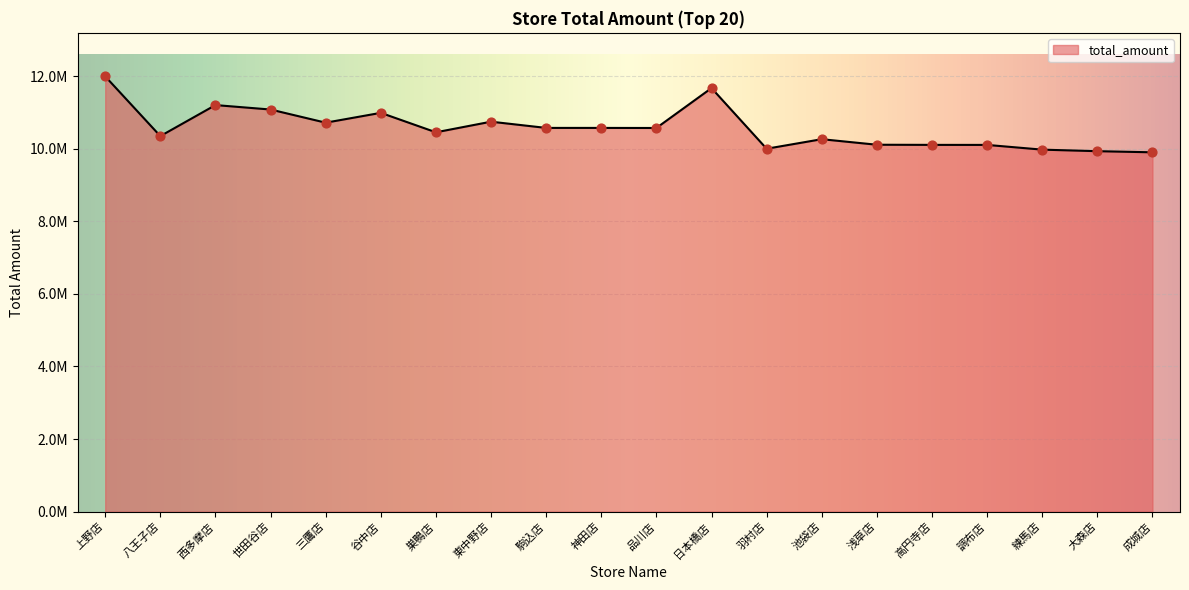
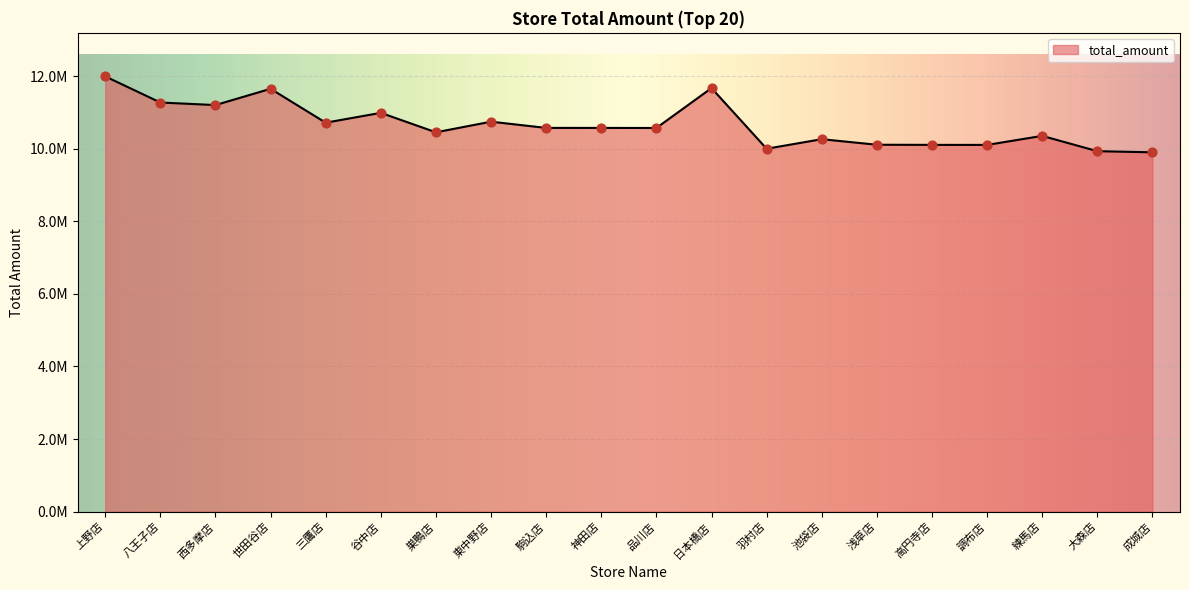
  {
    "上野店": 12000000,
-   "八王子店": 10300000,
+   "八王子店": 11300000,
    "西多摩店": 11200000,
-   "世田谷店": 11100000,
+   "世田谷店": 11700000,
    "三鷹店": 10700000,
    "谷中店": 11000000,
    "巣鴨店": 10500000,
    "東中野店": 10700000,
    "駒込店": 10600000,
    "神田店": 10600000,
    "品川店": 10600000,
    "日本橋店": 11700000,
    "羽村店": 10000000,
    "池袋店": 10300000,
    "浅草店": 10100000,
    "高円寺店": 10100000,
    "調布店": 10100000,
-   "練馬店": 10000000,
+   "練馬店": 10400000,
    "大森店": 9900000,
    "成城店": 9900000
  }
